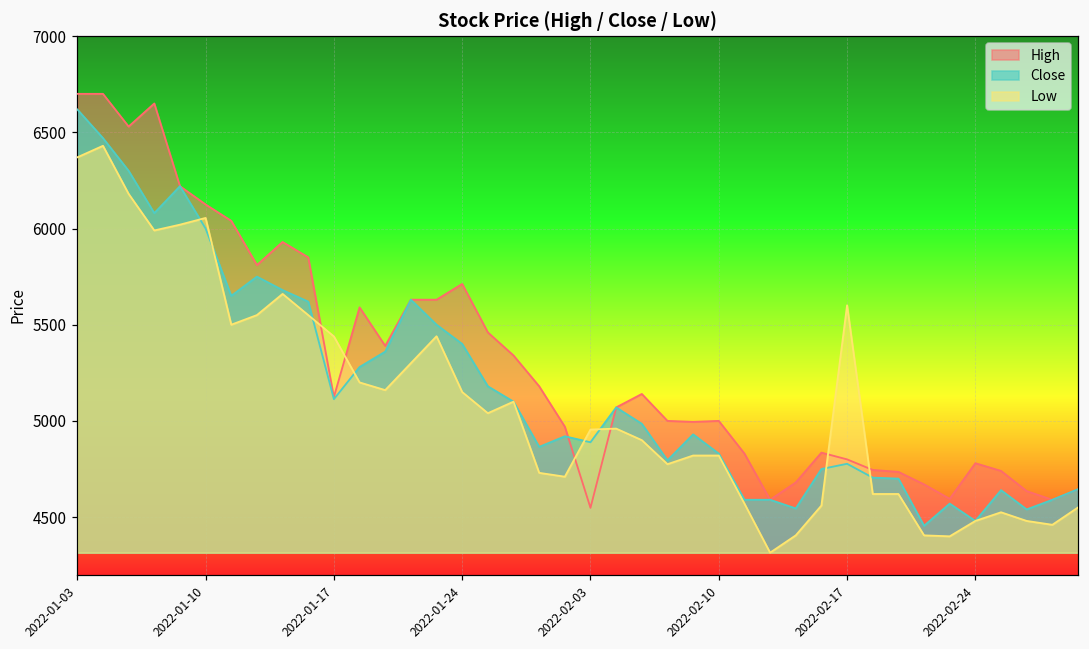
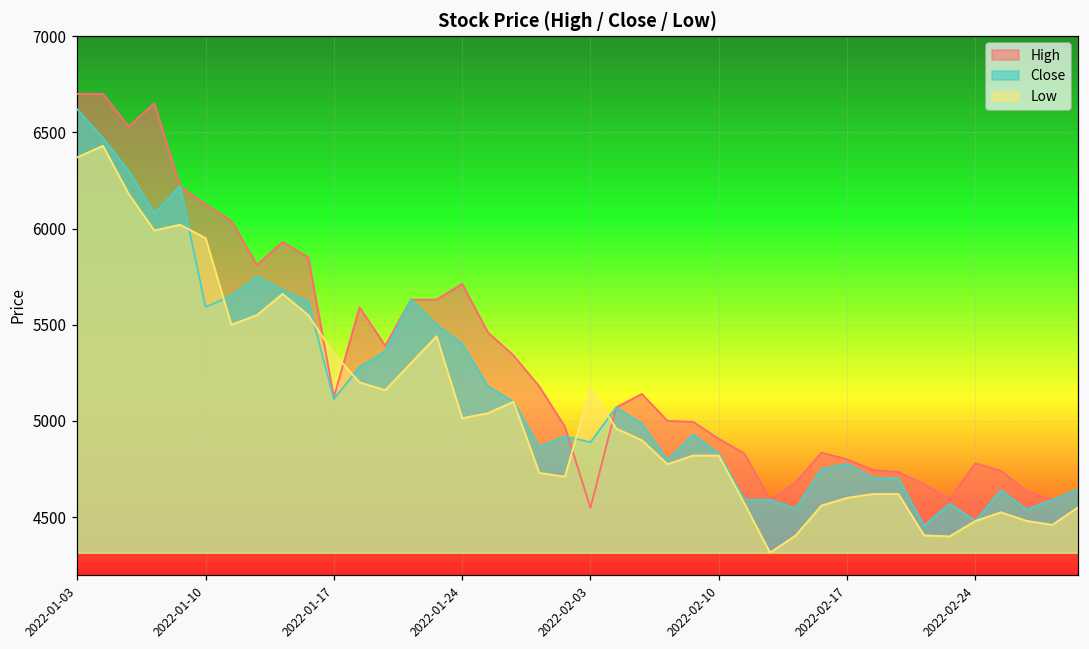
  {
    "High": {
      "2022-01-03": 6700,
      "2022-01-10": 6130,
      "2022-01-24": 5710,
      "2022-02-03": 4550,
-     "2022-02-10": 5000,
+     "2022-02-10": 4910,
      "2022-02-17": 4800,
      "2022-02-24": 4780
    },
    "Close": {
      "2022-01-03": 6620,
-     "2022-01-10": 6000,
+     "2022-01-10": 5590,
      "2022-01-24": 5400,
      "2022-02-03": 4890,
      "2022-02-17": 4780
    },
    "Low": {
      "2022-01-03": 6370,
-     "2022-01-10": 6060,
-     "2022-01-17": 5440,
-     "2022-01-24": 5150,
-     "2022-02-03": 4960,
-     "2022-02-17": 5600
+     "2022-01-10": 5950,
+     "2022-01-17": 5350,
+     "2022-01-24": 5010,
+     "2022-02-03": 5170,
+     "2022-02-17": 4600
    }
  }
